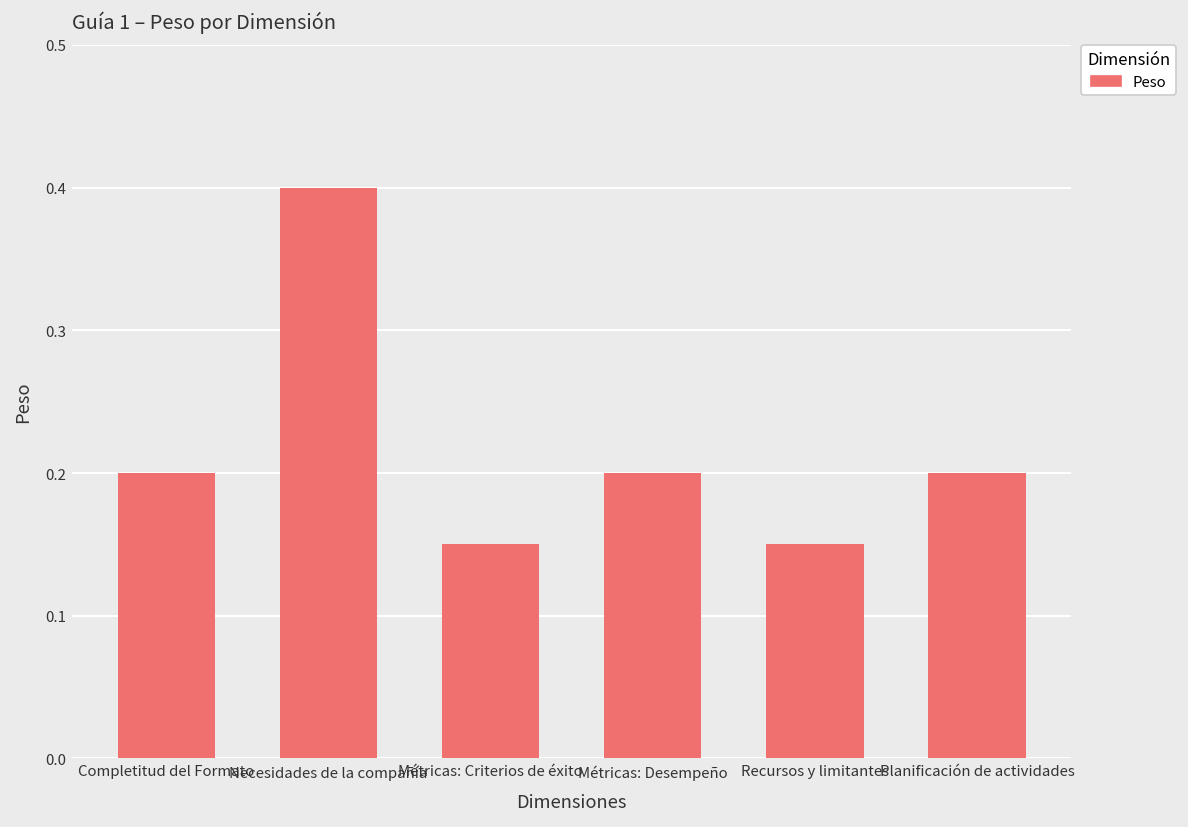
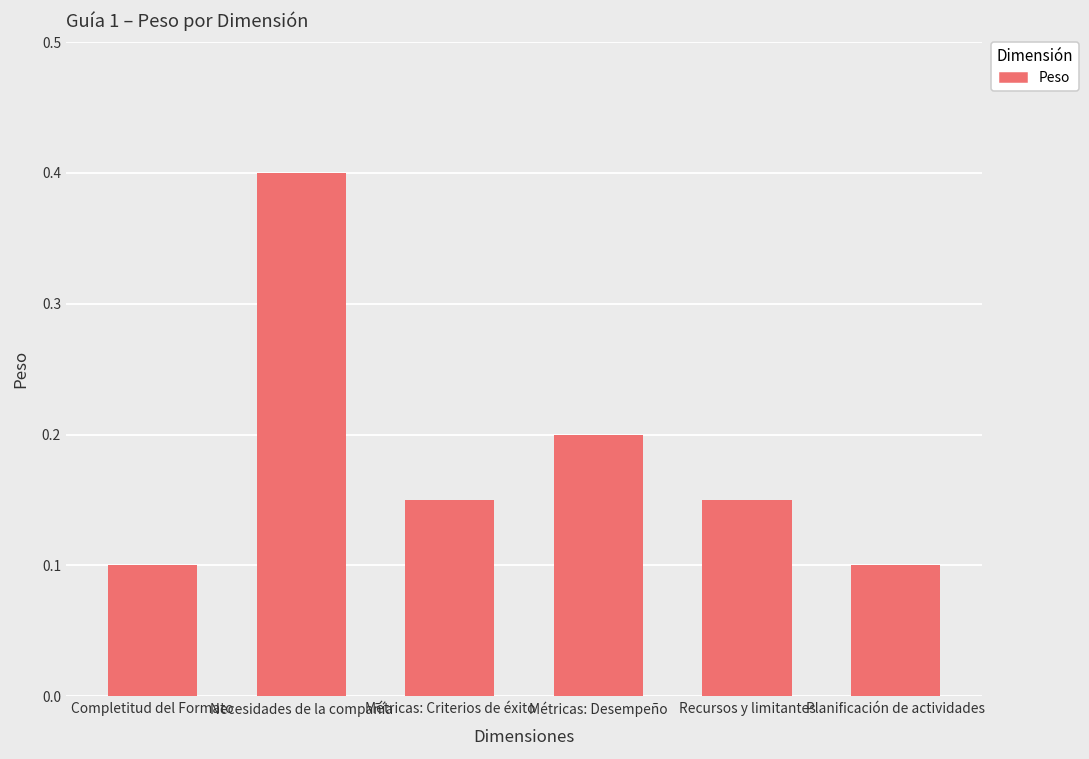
  {
-   "Completitud del Formato": 0.2,
+   "Completitud del Formato": 0.1,
    "Necesidades de la compañía": 0.4,
    "Métricas: Desempeño": 0.2,
    "Recursos y limitantes": 0.150,
-   "Planificación de actividades": 0.2
+   "Planificación de actividades": 0.1
  }
